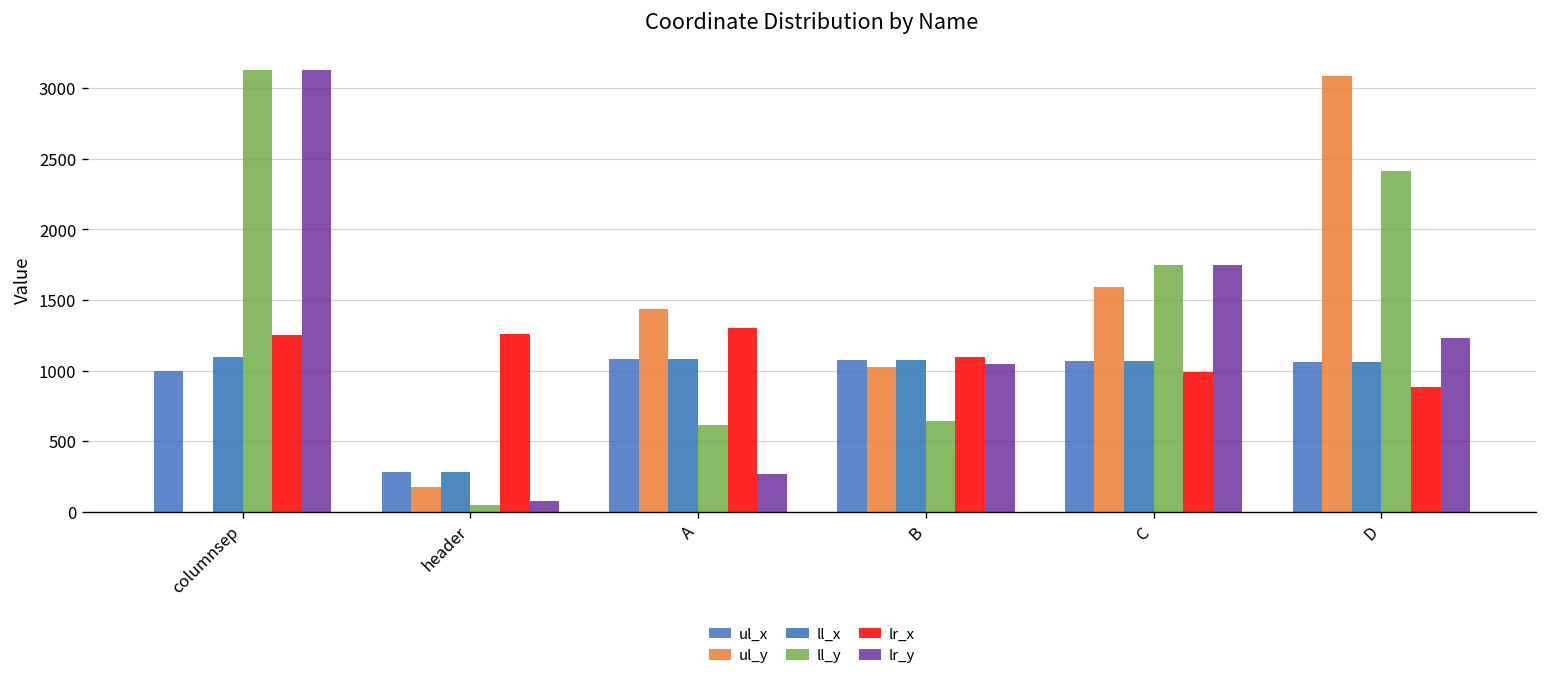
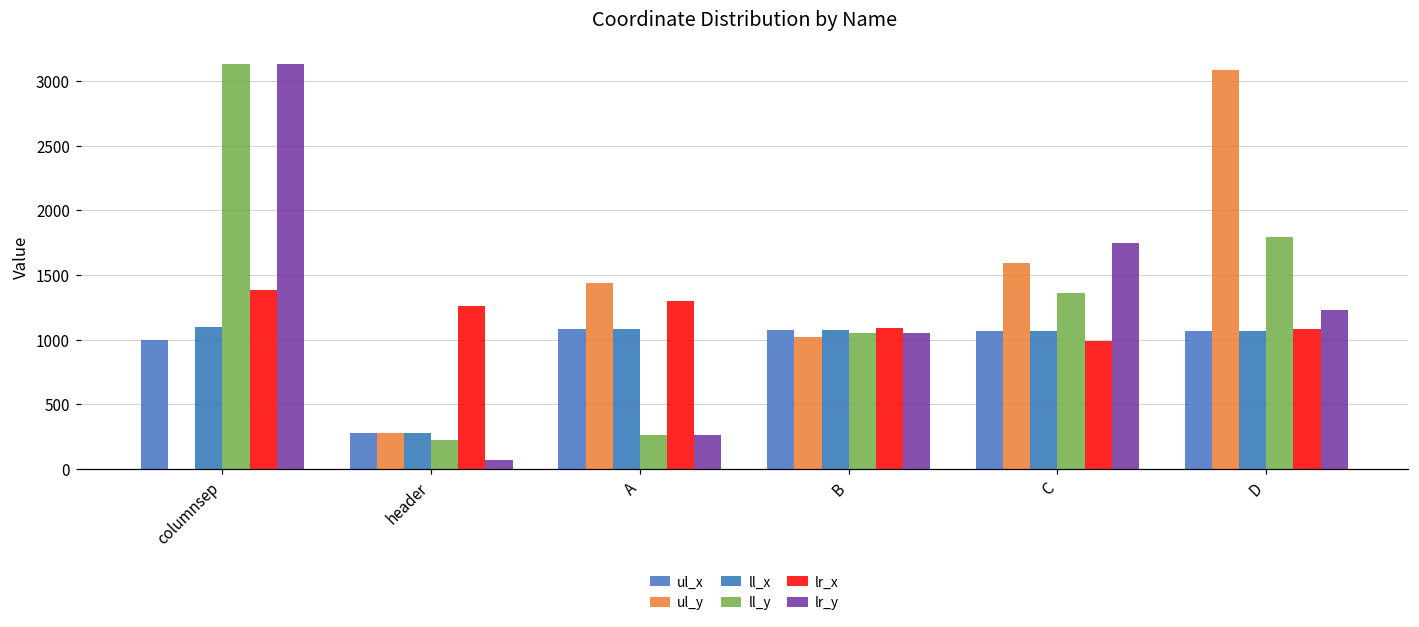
  {
    "ul_y": {
      "columnsep": 0,
-     "header": 180,
+     "header": 280,
      "A": 1440,
      "B": 1020,
      "C": 1590,
      "D": 3080
    },
    "ll_y": {
      "columnsep": 3130,
-     "header": 50,
-     "A": 620,
-     "B": 640,
-     "C": 1750,
-     "D": 2420
+     "header": 230,
+     "A": 270,
+     "B": 1050,
+     "C": 1360,
+     "D": 1790
    },
    "lr_x": {
-     "columnsep": 1250,
+     "columnsep": 1390,
      "header": 1260,
      "A": 1300,
      "B": 1090,
      "C": 990,
-     "D": 890
+     "D": 1090
    },
    "lr_y": {
      "columnsep": 3130,
      "header": 70,
      "A": 270,
      "B": 1050,
      "C": 1750,
      "D": 1230
    }
  }
